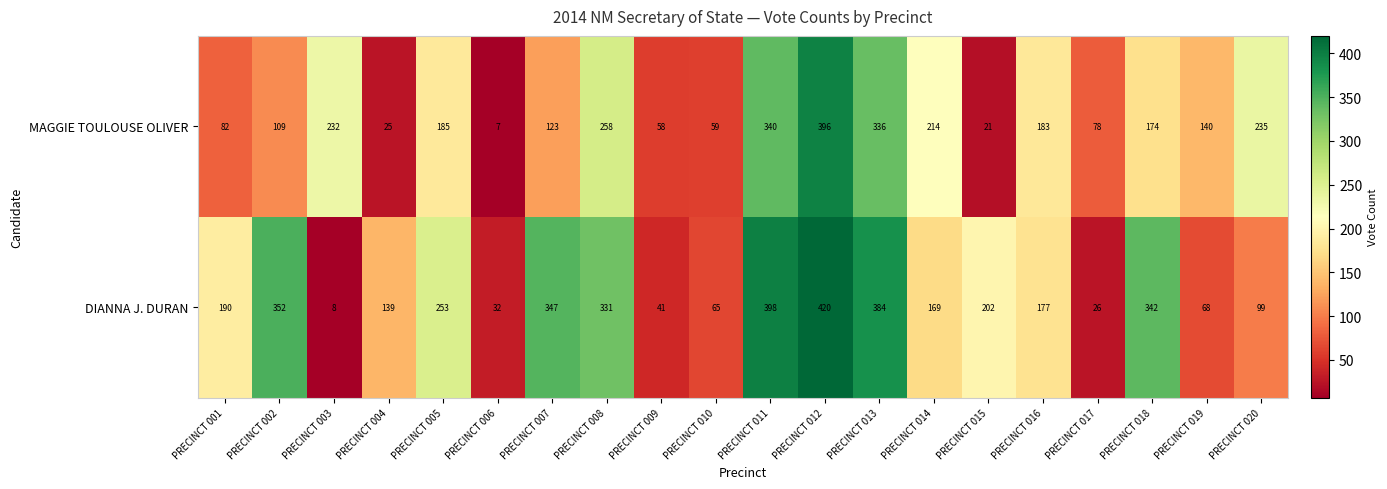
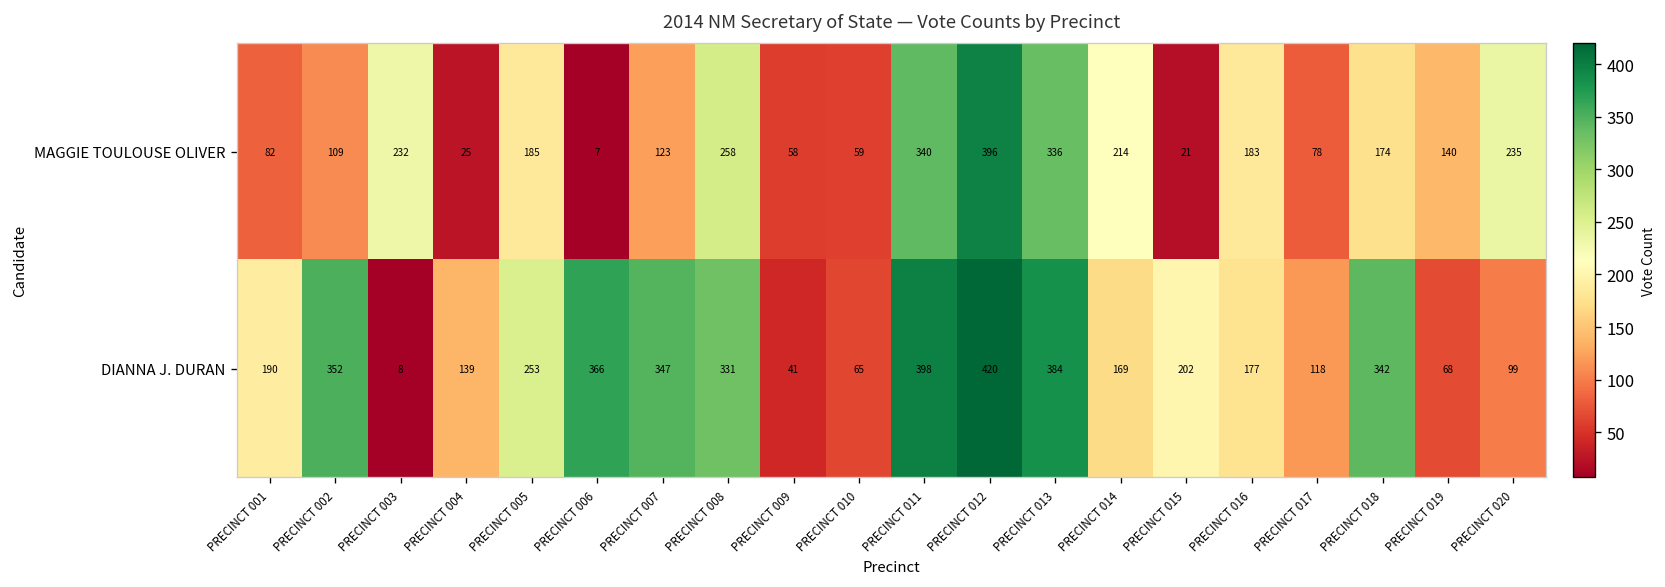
  {
    "MAGGIE TOULOUSE OLIVER": {
      "PRECINCT 001": 82,
      "PRECINCT 002": 109,
      "PRECINCT 003": 232,
      "PRECINCT 004": 25,
      "PRECINCT 005": 185,
      "PRECINCT 006": 7,
      "PRECINCT 007": 123,
      "PRECINCT 008": 258,
      "PRECINCT 009": 58,
      "PRECINCT 010": 59,
      "PRECINCT 011": 340,
      "PRECINCT 012": 396,
      "PRECINCT 013": 336,
      "PRECINCT 014": 214,
      "PRECINCT 015": 21,
      "PRECINCT 016": 183,
      "PRECINCT 017": 78,
      "PRECINCT 018": 174,
      "PRECINCT 019": 140,
      "PRECINCT 020": 235
    },
    "DIANNA J. DURAN": {
      "PRECINCT 001": 190,
      "PRECINCT 002": 352,
      "PRECINCT 003": 8,
      "PRECINCT 004": 139,
      "PRECINCT 005": 253,
-     "PRECINCT 006": 32,
+     "PRECINCT 006": 366,
      "PRECINCT 007": 347,
      "PRECINCT 008": 331,
      "PRECINCT 009": 41,
      "PRECINCT 010": 65,
      "PRECINCT 011": 398,
      "PRECINCT 012": 420,
      "PRECINCT 013": 384,
      "PRECINCT 014": 169,
      "PRECINCT 015": 202,
      "PRECINCT 016": 177,
-     "PRECINCT 017": 26,
+     "PRECINCT 017": 118,
      "PRECINCT 018": 342,
      "PRECINCT 019": 68,
      "PRECINCT 020": 99
    }
  }
